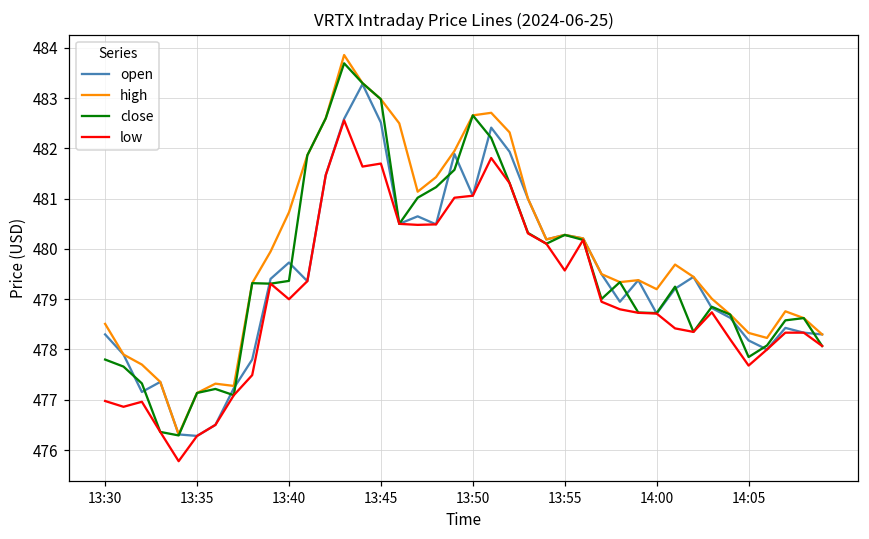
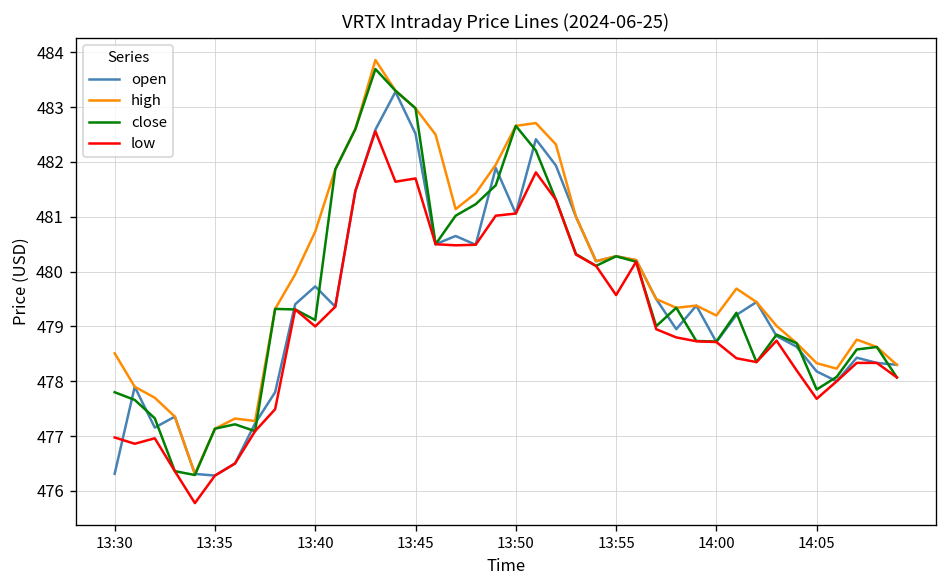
  {
    "open": {
-     "13:30": 478.3,
+     "13:30": 476.3,
      "13:40": 479.7,
      "13:45": 482.5,
      "14:05": 478.2
    },
    "high": {
      "13:30": 478.5,
      "13:40": 480.7,
      "14:00": 479.2,
      "14:05": 478.3
    },
    "close": {
      "13:30": 477.8,
-     "13:40": 479.4,
+     "13:40": 479.1,
      "14:05": 477.9
    },
    "low": {
      "13:30": 477.0,
      "13:40": 479.0,
      "13:45": 481.7,
      "13:55": 479.6,
      "14:05": 477.7
    }
  }
